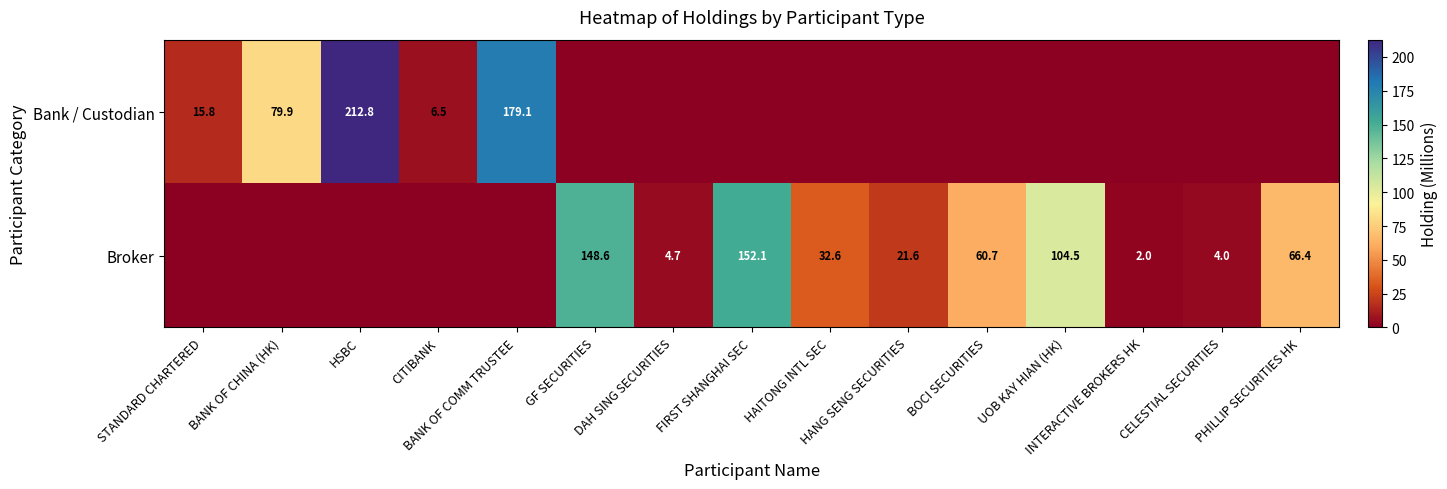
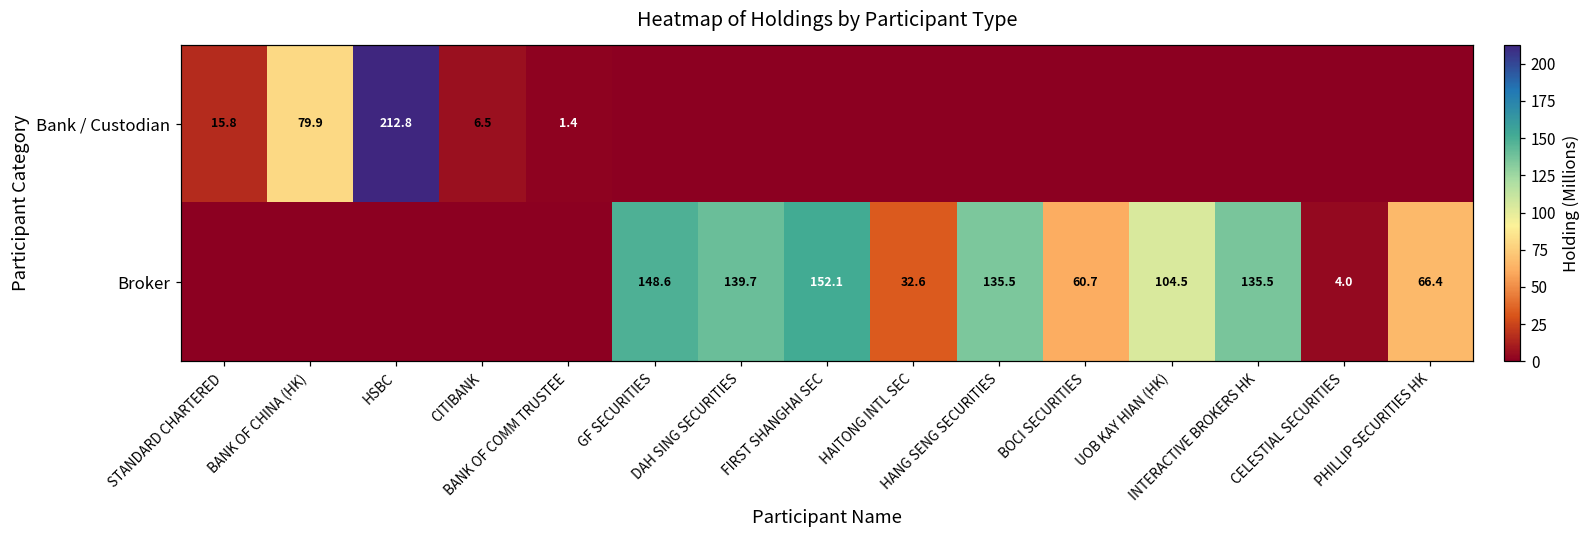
  {
    "Bank / Custodian": {
      "STANDARD CHARTERED": 15.8,
      "BANK OF CHINA (HK)": 79.9,
      "HSBC": 212.8,
      "CITIBANK": 6.5,
-     "BANK OF COMM TRUSTEE": 179.1
+     "BANK OF COMM TRUSTEE": 1.4
    },
    "Broker": {
      "GF SECURITIES": 148.6,
-     "DAH SING SECURITIES": 4.7,
+     "DAH SING SECURITIES": 139.7,
      "FIRST SHANGHAI SEC": 152.1,
      "HAITONG INTL SEC": 32.6,
-     "HANG SENG SECURITIES": 21.6,
+     "HANG SENG SECURITIES": 135.5,
      "BOCI SECURITIES": 60.7,
      "UOB KAY HIAN (HK)": 104.5,
-     "INTERACTIVE BROKERS HK": 2.0,
+     "INTERACTIVE BROKERS HK": 135.5,
      "CELESTIAL SECURITIES": 4.0,
      "PHILLIP SECURITIES HK": 66.4
    }
  }
